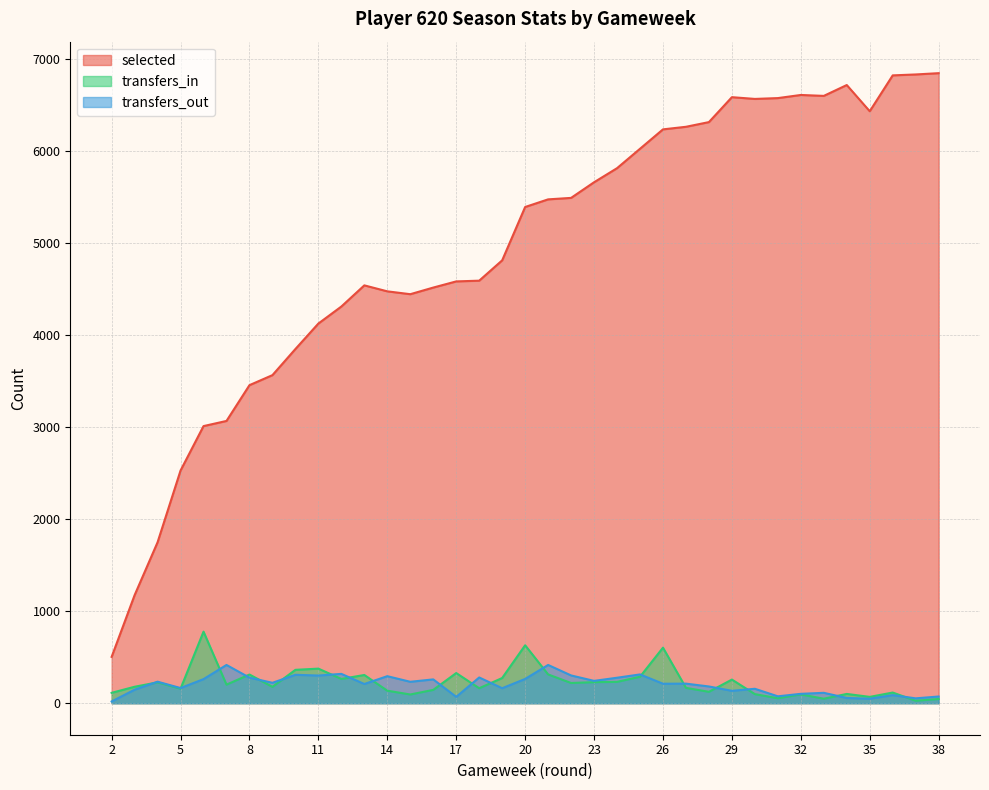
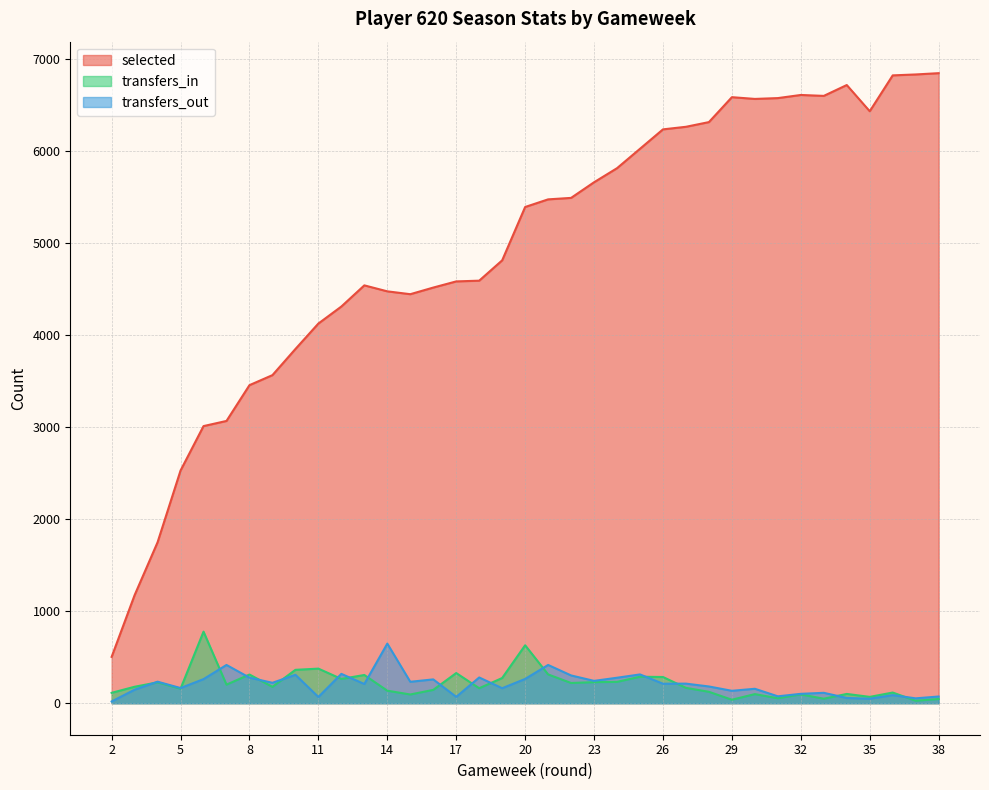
  {
    "selected": {
      "2": 500,
      "5": 2500,
      "8": 3500,
      "11": 4100,
      "14": 4500,
      "17": 4600,
      "20": 5400,
      "23": 5700,
      "26": 6200,
      "29": 6600,
      "32": 6600,
      "35": 6400,
      "38": 6900
    },
    "transfers_in": {
      "2": 100,
      "8": 300,
      "11": 400,
      "14": 100,
      "17": 300,
      "20": 600,
-     "26": 600,
-     "29": 300
+     "26": 300,
+     "29": 0
    },
    "transfers_out": {
      "2": 0,
      "8": 300,
-     "11": 300,
-     "14": 300,
+     "11": 100,
+     "14": 600,
      "17": 100,
      "20": 300,
      "26": 200,
      "29": 100
    }
  }
